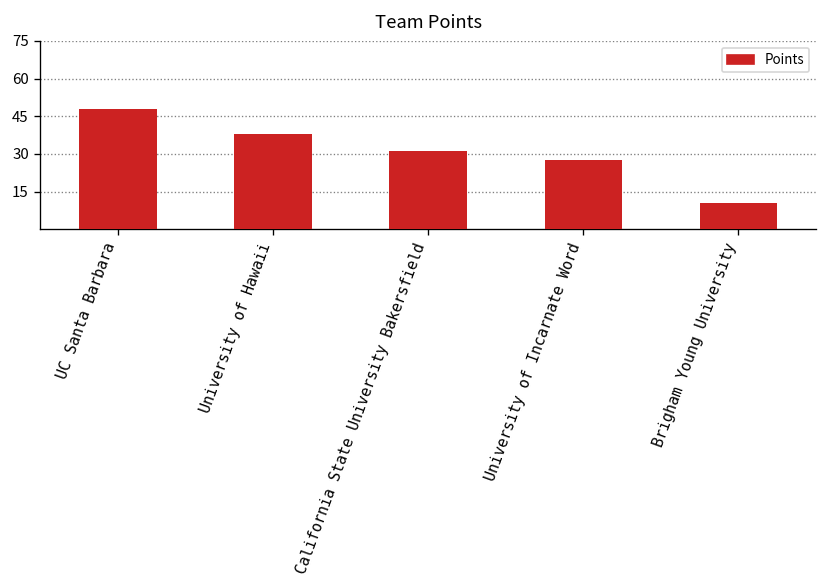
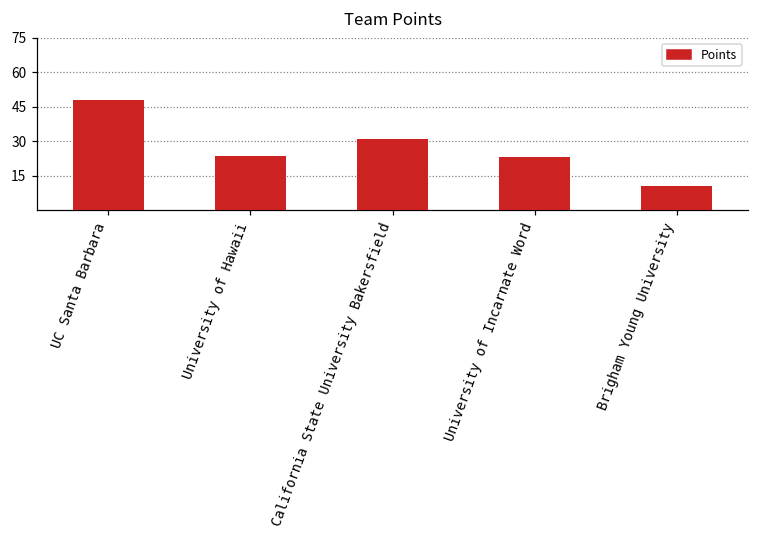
  {
    "UC Santa Barbara": 48,
-   "University of Hawaii": 38,
+   "University of Hawaii": 24,
    "California State University Bakersfield": 31,
-   "University of Incarnate Word": 28,
+   "University of Incarnate Word": 23,
    "Brigham Young University": 11
  }
